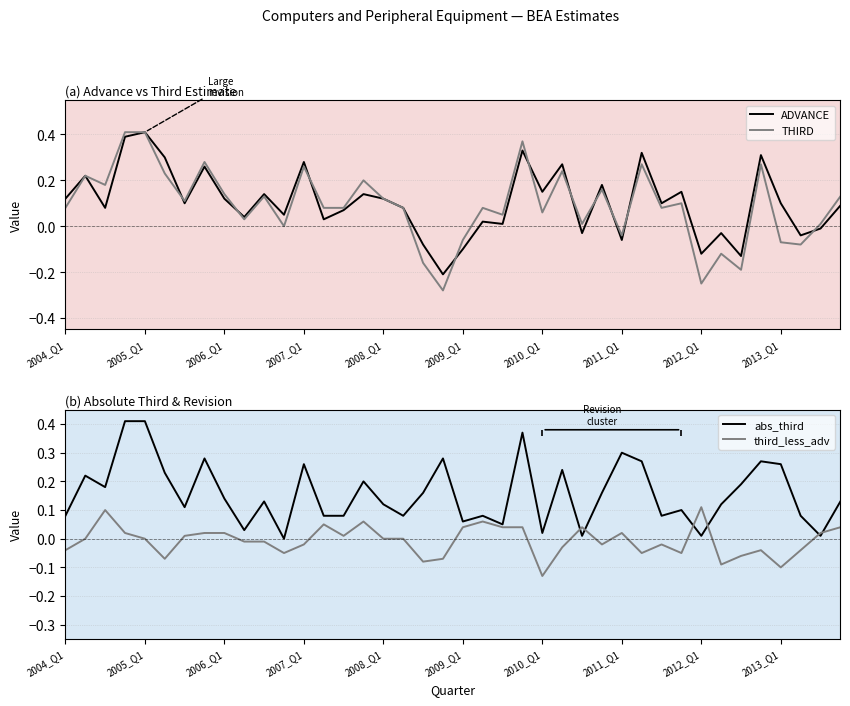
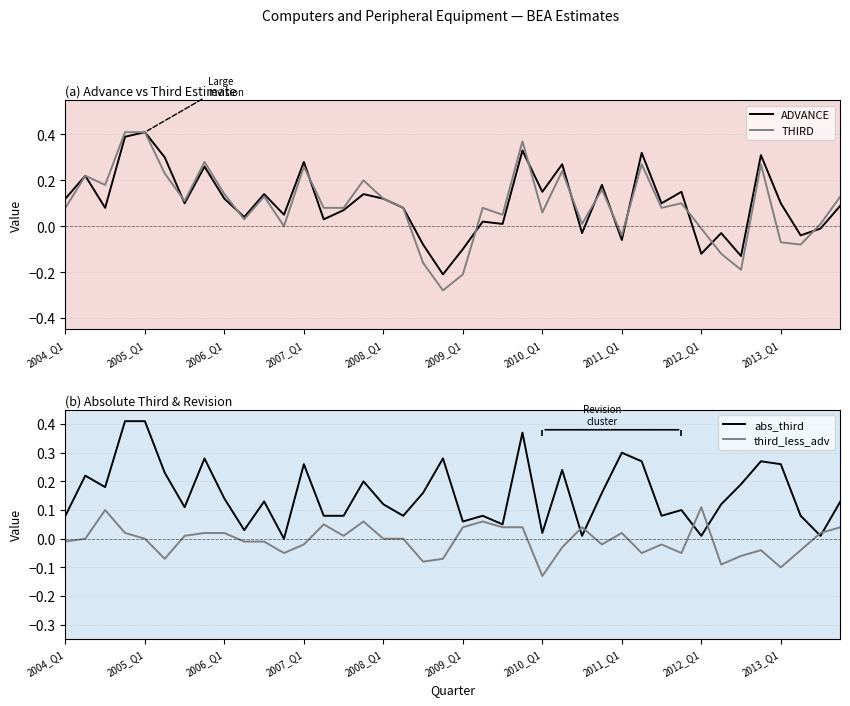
  {
    "(a) Advance vs Third Estimate": {
      "ADVANCE": {
        "2004_Q1": 0.12,
        "2006_Q1": 0.12,
        "2007_Q1": 0.28,
        "2009_Q1": -0.10,
        "2010_Q1": 0.15,
        "2011_Q1": -0.06,
        "2012_Q1": -0.12,
        "2013_Q1": 0.10
      },
      "THIRD": {
        "2004_Q1": 0.08,
        "2006_Q1": 0.14,
        "2007_Q1": 0.26,
-       "2009_Q1": -0.06,
+       "2009_Q1": -0.21,
        "2010_Q1": 0.06,
        "2011_Q1": -0.04,
-       "2012_Q1": -0.25,
+       "2012_Q1": -0.01,
        "2013_Q1": -0.07
      }
    },
    "(b) Absolute Third & Revision": {
      "abs_third": {
        "2004_Q1": 0.08,
        "2005_Q1": 0.41,
        "2006_Q1": 0.14,
        "2007_Q1": 0.26,
        "2008_Q1": 0.12,
        "2009_Q1": 0.06,
        "2010_Q1": 0.02,
        "2011_Q1": 0.30,
        "2012_Q1": 0.01,
        "2013_Q1": 0.26
      },
      "third_less_adv": {
-       "2004_Q1": -0.04,
+       "2004_Q1": -0.01,
        "2005_Q1": 0.00,
        "2006_Q1": 0.02,
        "2007_Q1": -0.02,
        "2008_Q1": 0.00,
        "2009_Q1": 0.04,
        "2010_Q1": -0.13,
        "2011_Q1": 0.02,
        "2012_Q1": 0.11,
        "2013_Q1": -0.10
      }
    }
  }
